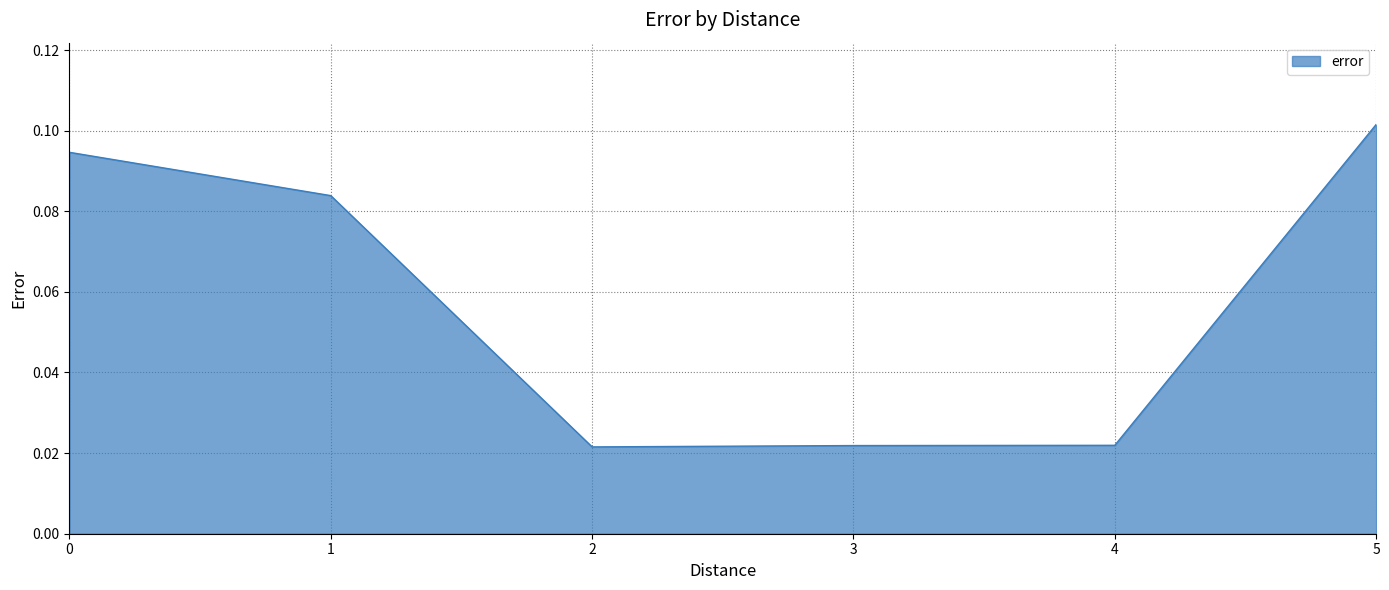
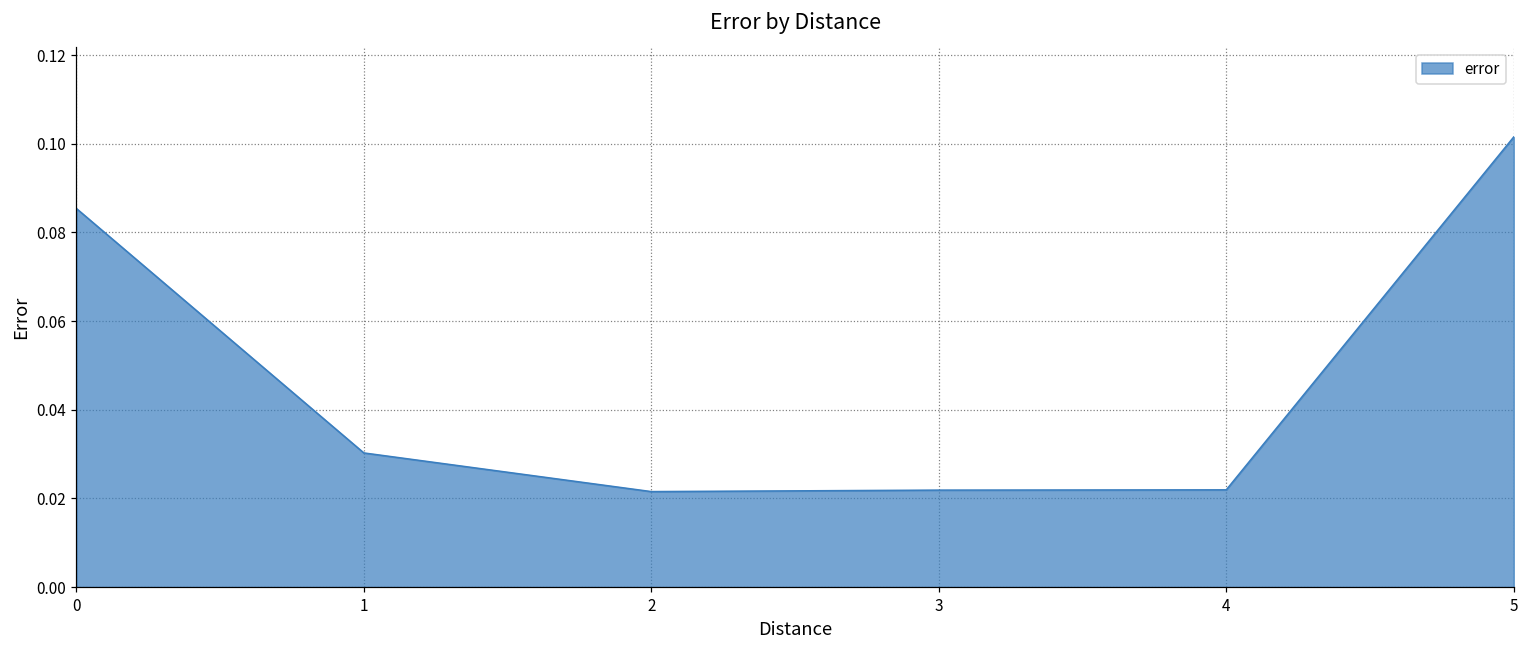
  {
-   "0": 0.095,
-   "1": 0.084,
+   "0": 0.085,
+   "1": 0.030,
    "2": 0.022,
    "3": 0.022,
    "4": 0.022,
    "5": 0.102
  }
